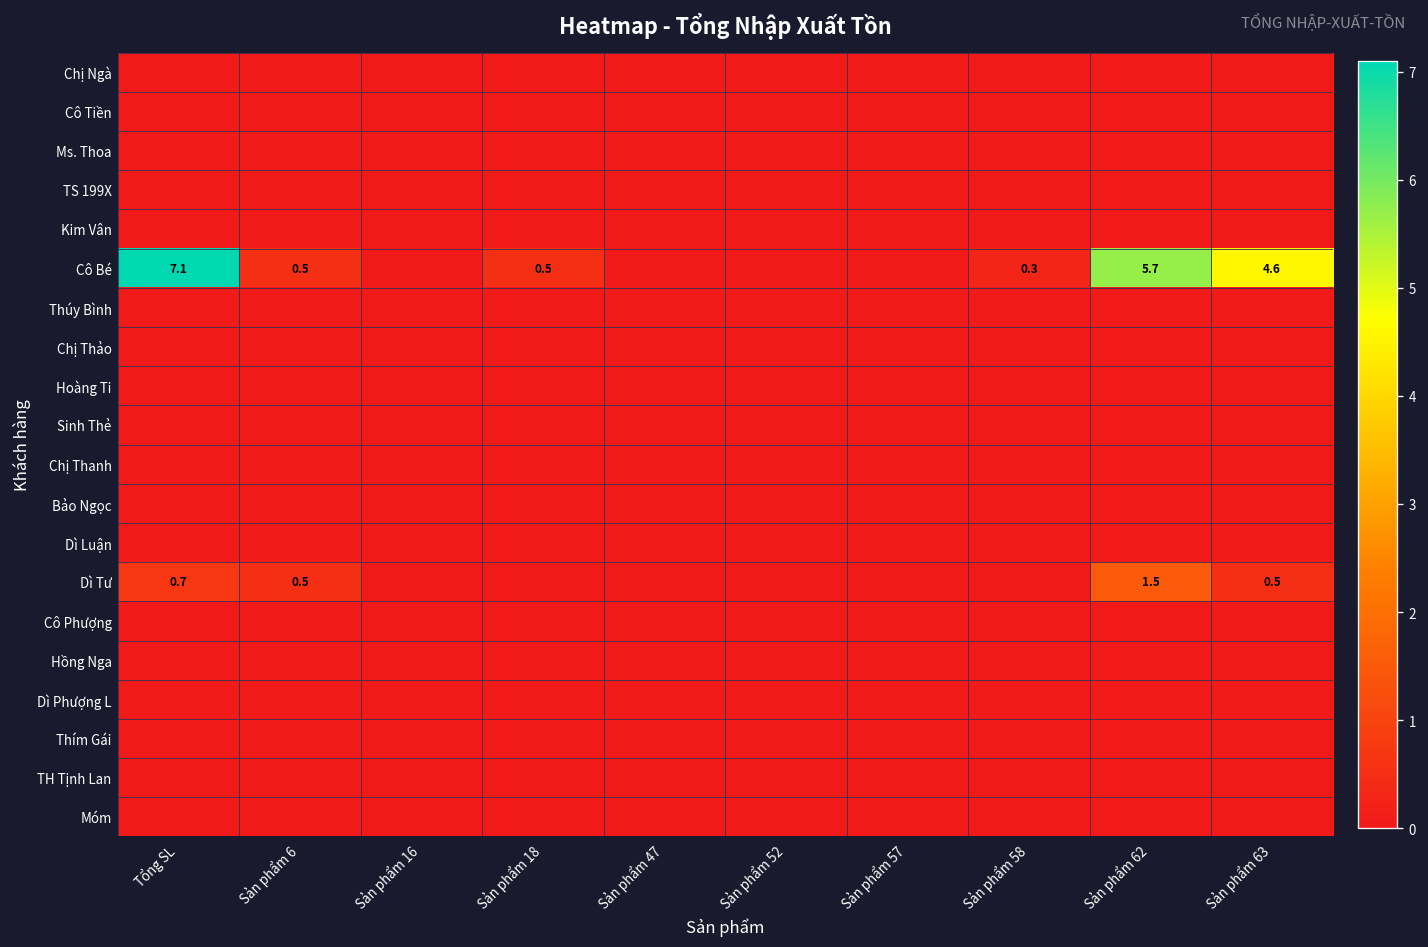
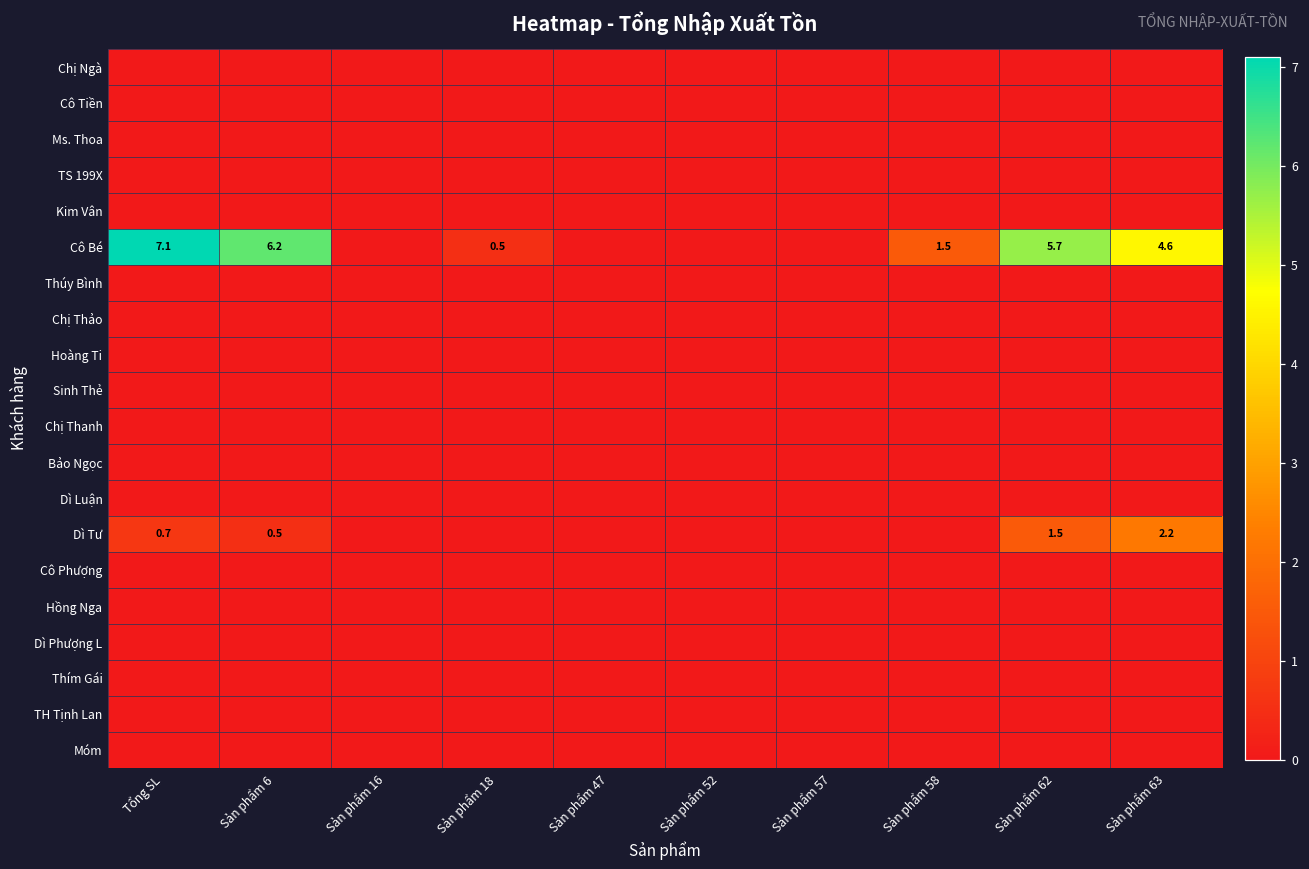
  {
    "Cô Bé": {
      "Tổng SL": 7.1,
-     "Sản phẩm 6": 0.5,
+     "Sản phẩm 6": 6.2,
      "Sản phẩm 18": 0.5,
-     "Sản phẩm 58": 0.3,
+     "Sản phẩm 58": 1.5,
      "Sản phẩm 62": 5.7,
      "Sản phẩm 63": 4.6
    },
    "Dì Tư": {
      "Tổng SL": 0.7,
      "Sản phẩm 6": 0.5,
      "Sản phẩm 62": 1.5,
-     "Sản phẩm 63": 0.5
+     "Sản phẩm 63": 2.2
    }
  }
